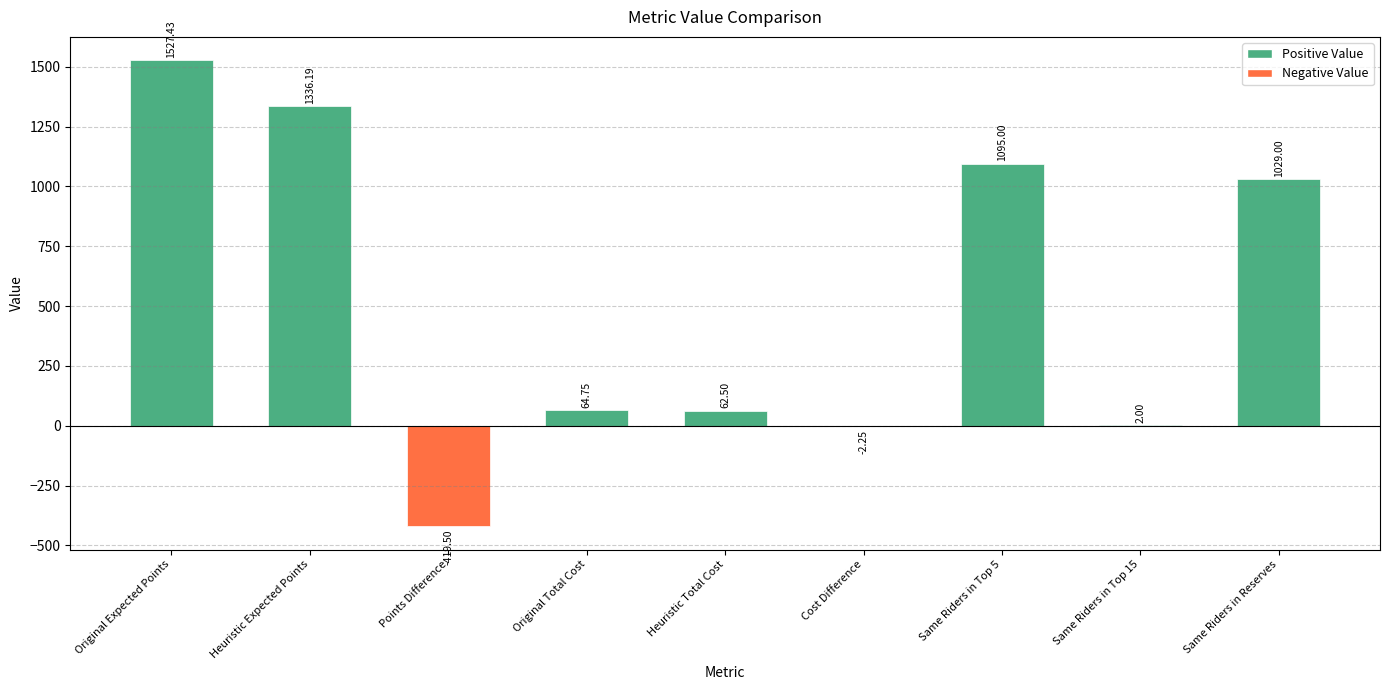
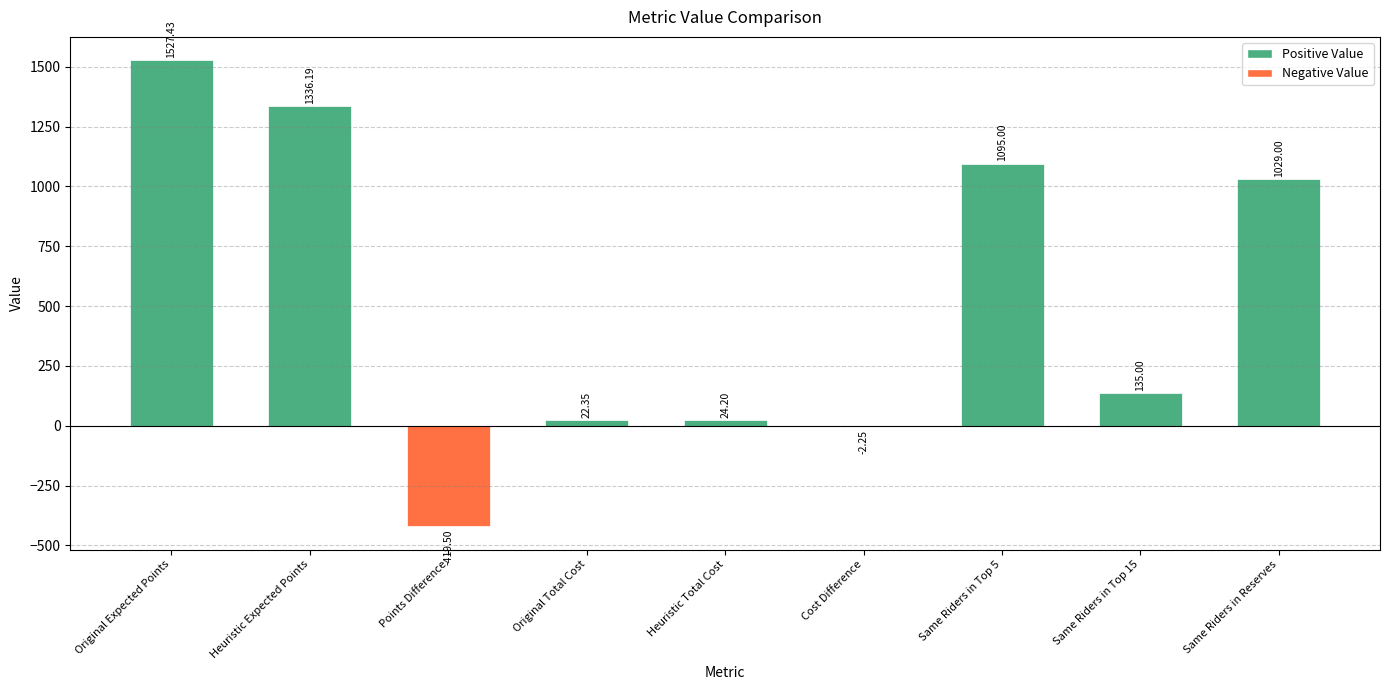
  {
    "Original Expected Points": 1527.43,
    "Heuristic Expected Points": 1336.19,
    "Points Difference": -419.50,
-   "Original Total Cost": 64.75,
-   "Heuristic Total Cost": 62.50,
+   "Original Total Cost": 22.35,
+   "Heuristic Total Cost": 24.20,
    "Cost Difference": -2.25,
    "Same Riders in Top 5": 1095.00,
-   "Same Riders in Top 15": 2.00,
+   "Same Riders in Top 15": 135.00,
    "Same Riders in Reserves": 1029.00
  }
